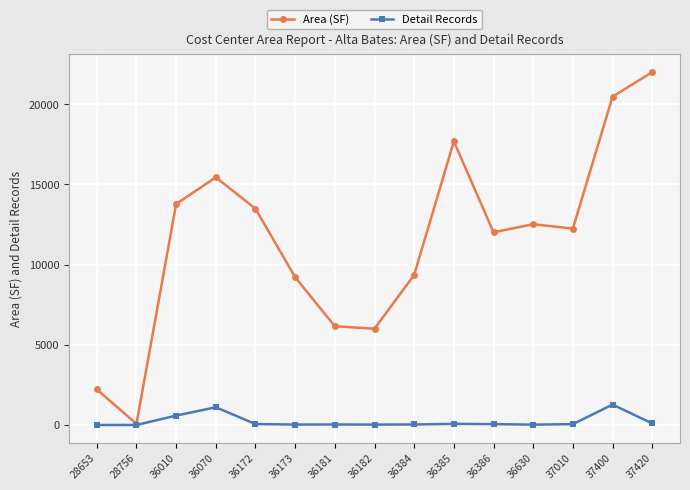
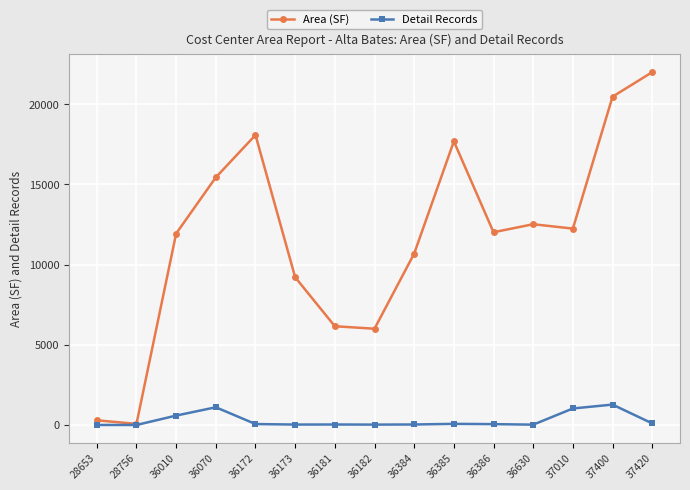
  {
    "Area (SF)": {
-     "28653": 2200,
-     "36010": 13800,
+     "28653": 300,
+     "36010": 11900,
      "36070": 15400,
-     "36172": 13500,
+     "36172": 18100,
      "36173": 9200,
      "36181": 6200,
      "36182": 6000,
-     "36384": 9400,
+     "36384": 10700,
      "36385": 17700,
      "36386": 12000,
      "36630": 12500,
      "37010": 12200,
      "37400": 20500,
      "37420": 22000
    },
    "Detail Records": {
      "28653": 0,
      "36010": 600,
      "36070": 1100,
      "36172": 100,
      "36173": 0,
      "36181": 0,
      "36182": 0,
      "36384": 0,
      "36385": 100,
      "36386": 100,
      "36630": 0,
-     "37010": 100,
+     "37010": 1000,
      "37400": 1300,
      "37420": 100
    }
  }
